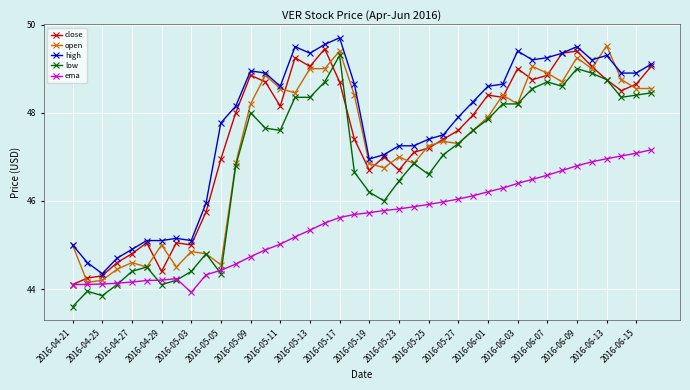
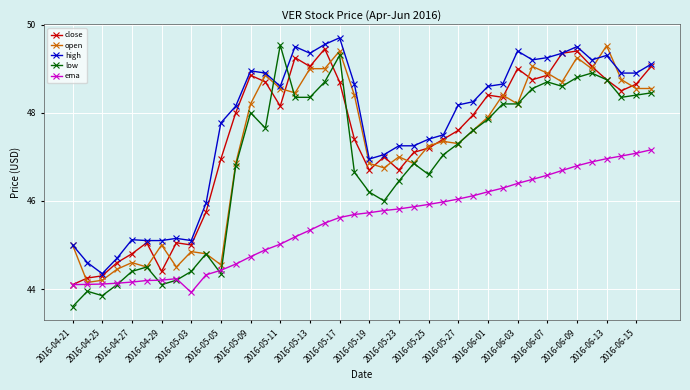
  {
    "close": {
      "2016-04-27": 44.8,
      "2016-04-29": 44.4,
      "2016-05-03": 45.0,
      "2016-05-05": 47.0,
      "2016-05-09": 48.8,
      "2016-05-11": 48.2,
      "2016-05-17": 48.7,
      "2016-05-19": 46.7,
      "2016-05-23": 46.7,
      "2016-05-27": 47.6,
      "2016-06-01": 48.4,
      "2016-06-03": 49.0,
      "2016-06-09": 49.4,
      "2016-06-15": 48.7
    },
    "open": {
      "2016-04-25": 44.2,
      "2016-04-27": 44.6,
      "2016-04-29": 45.0,
      "2016-05-03": 44.8,
      "2016-05-05": 44.5,
      "2016-05-09": 48.2,
      "2016-05-17": 49.4,
      "2016-05-19": 46.8,
      "2016-05-23": 47.0,
      "2016-06-09": 49.3,
      "2016-06-13": 49.5,
      "2016-06-15": 48.5
    },
    "high": {
-     "2016-04-27": 44.9,
+     "2016-04-27": 45.1,
      "2016-04-29": 45.1,
      "2016-05-03": 45.1,
      "2016-05-05": 47.8,
      "2016-05-09": 49.0,
      "2016-05-13": 49.3,
      "2016-05-17": 49.7,
      "2016-05-19": 47.0,
      "2016-05-23": 47.3,
      "2016-05-25": 47.4,
-     "2016-05-27": 47.9,
+     "2016-05-27": 48.2,
      "2016-06-01": 48.6,
      "2016-06-03": 49.4,
      "2016-06-07": 49.3,
      "2016-06-09": 49.5,
      "2016-06-13": 49.3,
      "2016-06-15": 48.9
    },
    "low": {
      "2016-04-21": 43.6,
      "2016-04-25": 43.8,
      "2016-04-27": 44.4,
      "2016-04-29": 44.1,
      "2016-05-03": 44.4,
      "2016-05-05": 44.3,
      "2016-05-09": 48.0,
-     "2016-05-11": 47.6,
+     "2016-05-11": 49.5,
      "2016-05-13": 48.3,
      "2016-05-17": 49.3,
      "2016-05-19": 46.2,
      "2016-05-23": 46.5,
      "2016-05-25": 46.6,
      "2016-06-07": 48.7,
-     "2016-06-09": 49.0,
+     "2016-06-09": 48.8,
      "2016-06-15": 48.4
    },
    "ema": {
      "2016-04-25": 44.1,
      "2016-04-27": 44.2,
      "2016-04-29": 44.2,
      "2016-05-03": 43.9,
      "2016-05-05": 44.4,
      "2016-05-09": 44.7,
      "2016-05-11": 45.0,
      "2016-05-13": 45.3,
      "2016-05-17": 45.6,
      "2016-05-19": 45.7,
      "2016-05-23": 45.8,
      "2016-05-25": 45.9,
      "2016-05-27": 46.0,
      "2016-06-01": 46.2,
      "2016-06-03": 46.4,
      "2016-06-07": 46.6,
      "2016-06-09": 46.8,
      "2016-06-13": 47.0,
      "2016-06-15": 47.1
    }
  }
